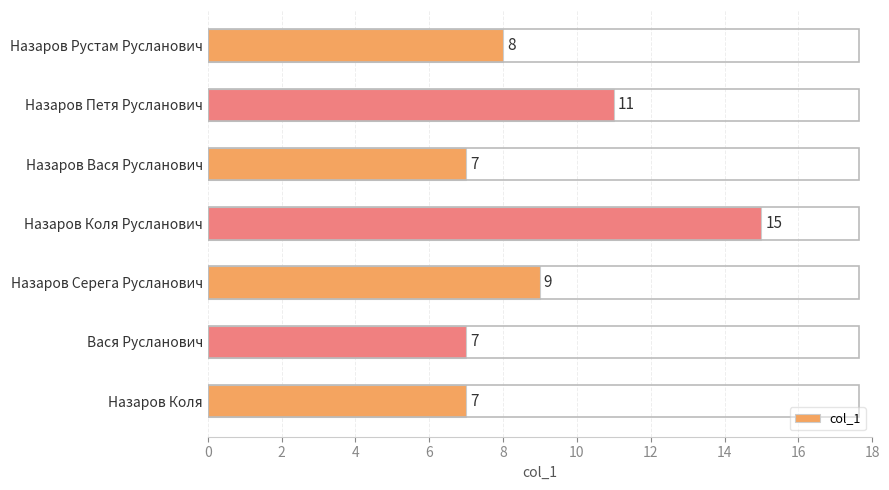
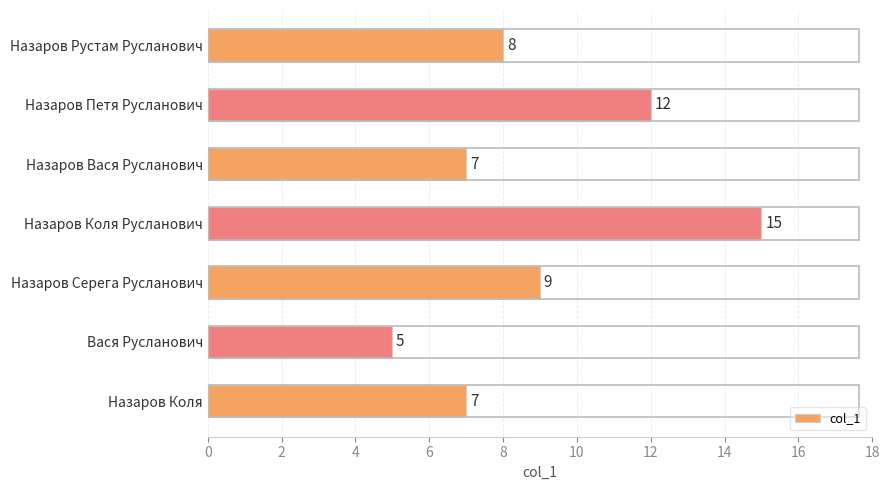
  {
    "Назаров Рустам Русланович": 8,
-   "Назаров Петя Русланович": 11,
+   "Назаров Петя Русланович": 12,
    "Назаров Вася Русланович": 7,
    "Назаров Коля Русланович": 15,
    "Назаров Серега Русланович": 9,
-   "Вася Русланович": 7,
+   "Вася Русланович": 5,
    "Назаров Коля": 7
  }
